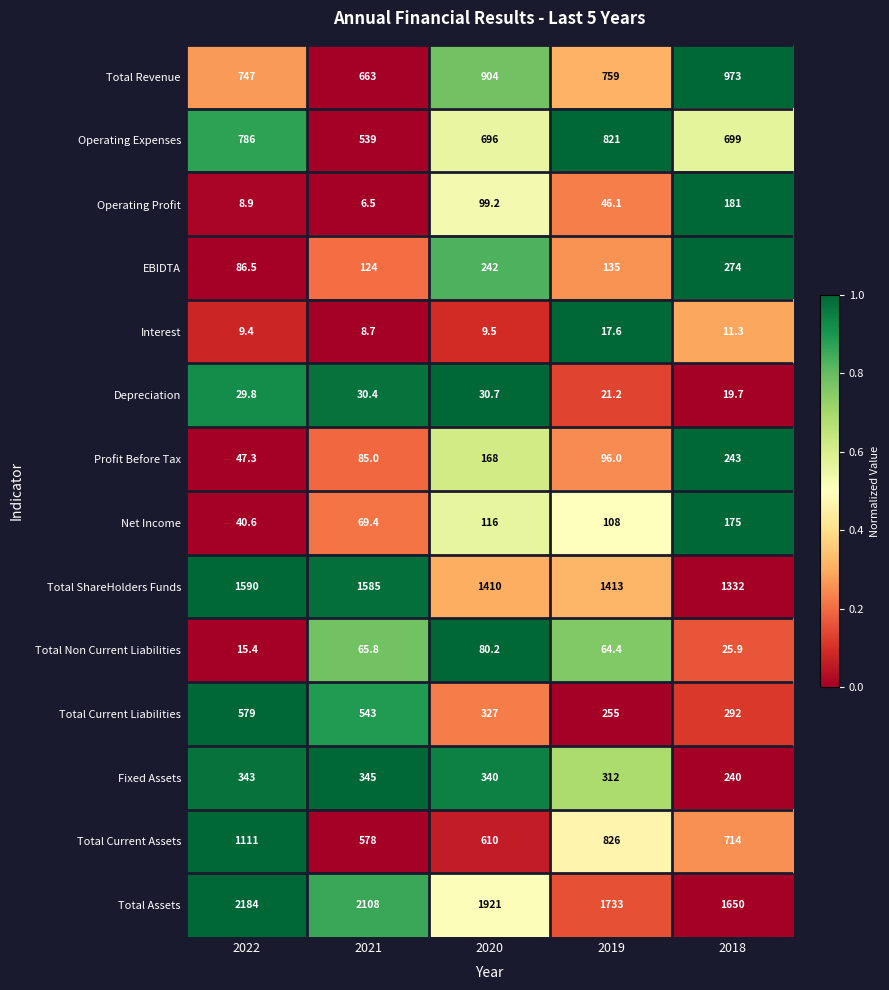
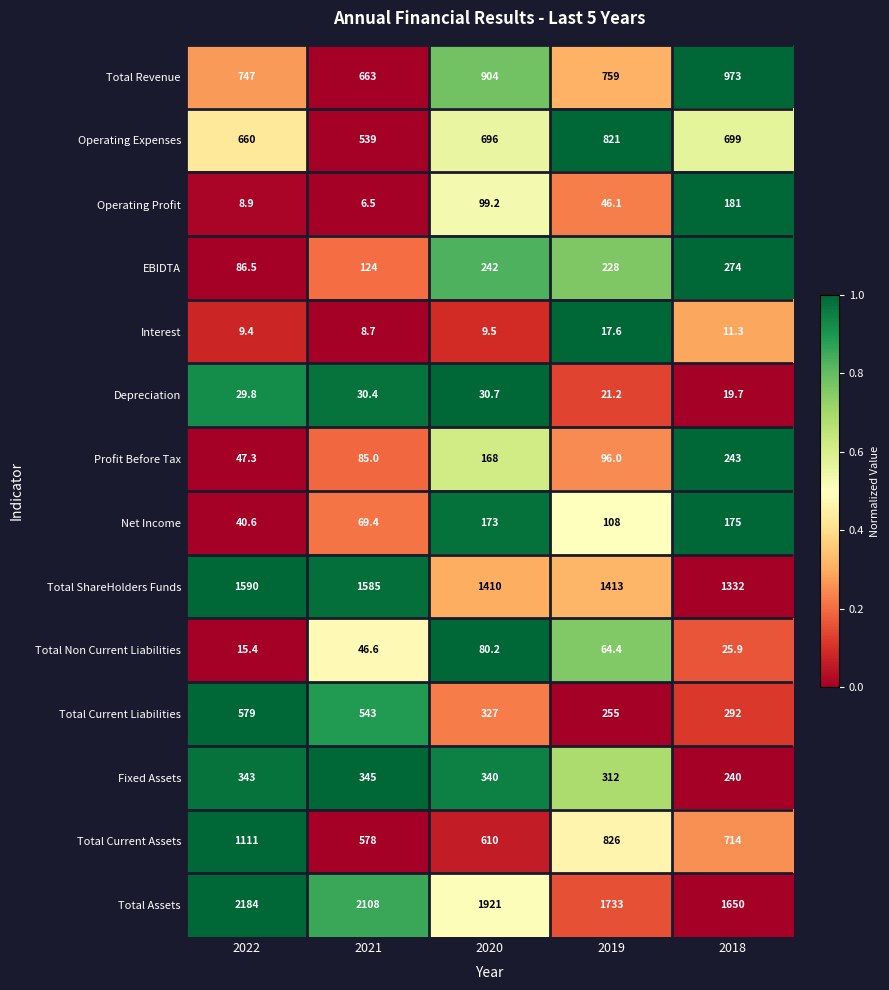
  {
    "Total Revenue": {
      "2022": 747,
      "2021": 663,
      "2020": 904,
      "2019": 759,
      "2018": 973
    },
    "Operating Expenses": {
-     "2022": 786,
+     "2022": 660,
      "2021": 539,
      "2020": 696,
      "2019": 821,
      "2018": 699
    },
    "Operating Profit": {
      "2022": 8.9,
      "2021": 6.5,
      "2020": 99.2,
      "2019": 46.1,
      "2018": 181
    },
    "EBIDTA": {
      "2022": 86.5,
      "2021": 124,
      "2020": 242,
-     "2019": 135,
+     "2019": 228,
      "2018": 274
    },
    "Interest": {
      "2022": 9.4,
      "2021": 8.7,
      "2020": 9.5,
      "2019": 17.6,
      "2018": 11.3
    },
    "Depreciation": {
      "2022": 29.8,
      "2021": 30.4,
      "2020": 30.7,
      "2019": 21.2,
      "2018": 19.7
    },
    "Profit Before Tax": {
      "2022": 47.3,
      "2021": 85.0,
      "2020": 168,
      "2019": 96.0,
      "2018": 243
    },
    "Net Income": {
      "2022": 40.6,
      "2021": 69.4,
-     "2020": 116,
+     "2020": 173,
      "2019": 108,
      "2018": 175
    },
    "Total ShareHolders Funds": {
      "2022": 1590,
      "2021": 1585,
      "2020": 1410,
      "2019": 1413,
      "2018": 1332
    },
    "Total Non Current Liabilities": {
      "2022": 15.4,
-     "2021": 65.8,
+     "2021": 46.6,
      "2020": 80.2,
      "2019": 64.4,
      "2018": 25.9
    },
    "Total Current Liabilities": {
      "2022": 579,
      "2021": 543,
      "2020": 327,
      "2019": 255,
      "2018": 292
    },
    "Fixed Assets": {
      "2022": 343,
      "2021": 345,
      "2020": 340,
      "2019": 312,
      "2018": 240
    },
    "Total Current Assets": {
      "2022": 1111,
      "2021": 578,
      "2020": 610,
      "2019": 826,
      "2018": 714
    },
    "Total Assets": {
      "2022": 2184,
      "2021": 2108,
      "2020": 1921,
      "2019": 1733,
      "2018": 1650
    }
  }
